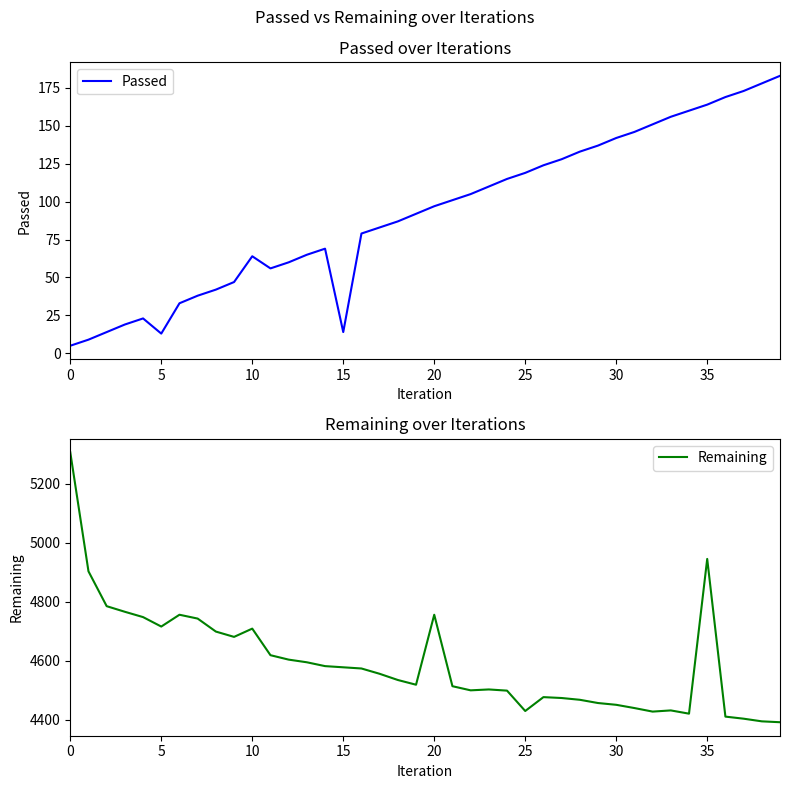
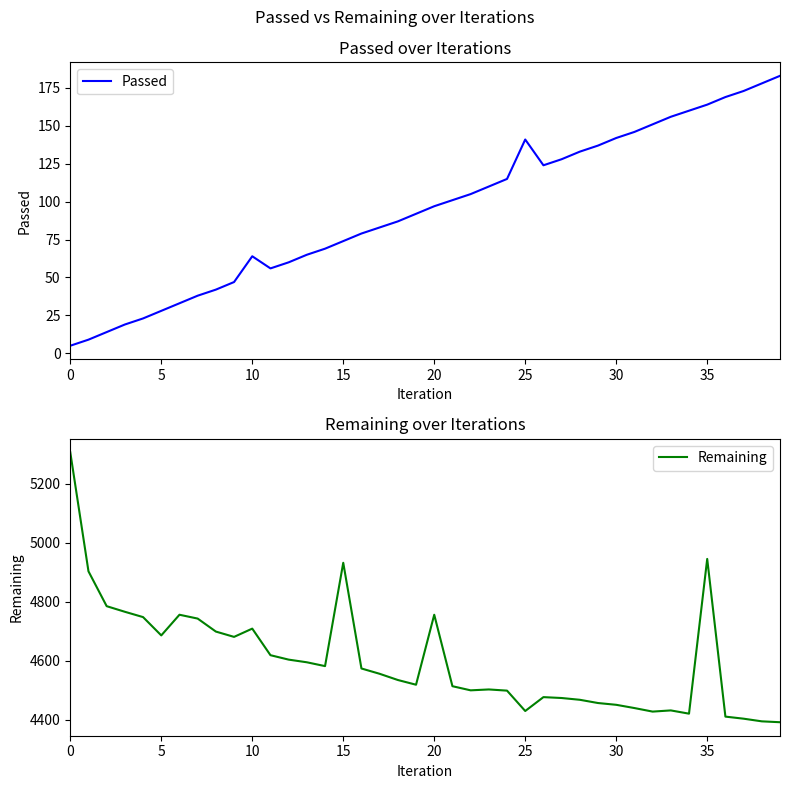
  {
    "Passed over Iterations": {
      "0": 5,
-     "5": 13,
+     "5": 28,
      "10": 64,
-     "15": 14,
+     "15": 74,
      "20": 97,
-     "25": 119,
+     "25": 141,
      "30": 142,
      "35": 164
    },
    "Remaining over Iterations": {
      "0": 5310,
-     "5": 4720,
+     "5": 4690,
      "10": 4710,
-     "15": 4580,
+     "15": 4930,
      "20": 4760,
      "25": 4430,
      "30": 4450,
      "35": 4950
    }
  }
